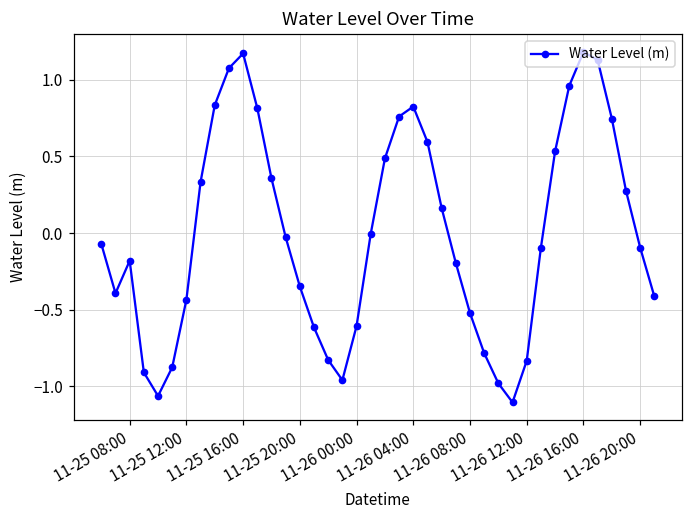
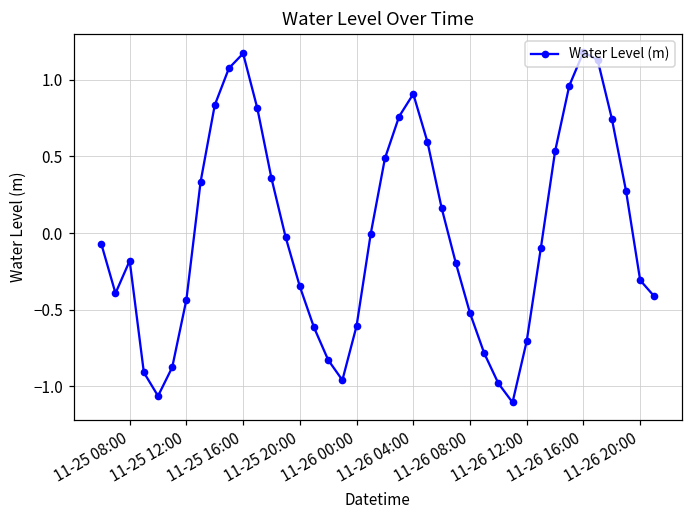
  {
    "11-25 08:00": -0.18,
    "11-25 12:00": -0.43,
    "11-25 16:00": 1.17,
    "11-25 20:00": -0.35,
    "11-26 00:00": -0.61,
-   "11-26 04:00": 0.82,
+   "11-26 04:00": 0.91,
    "11-26 08:00": -0.52,
-   "11-26 12:00": -0.83,
-   "11-26 20:00": -0.09
+   "11-26 12:00": -0.70,
+   "11-26 20:00": -0.31
  }
